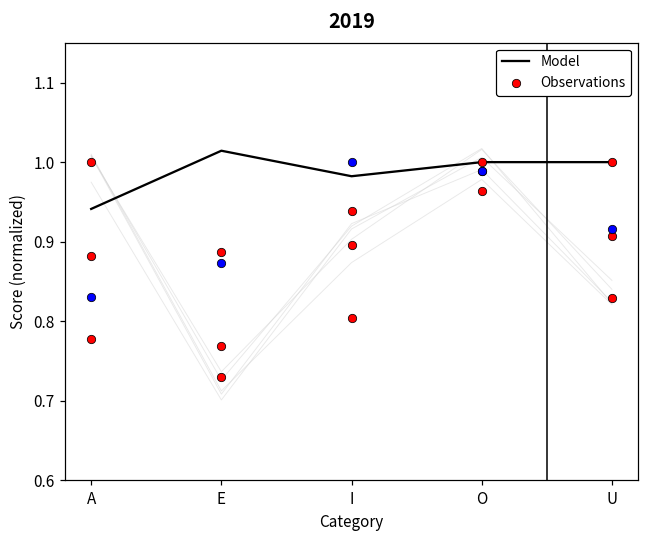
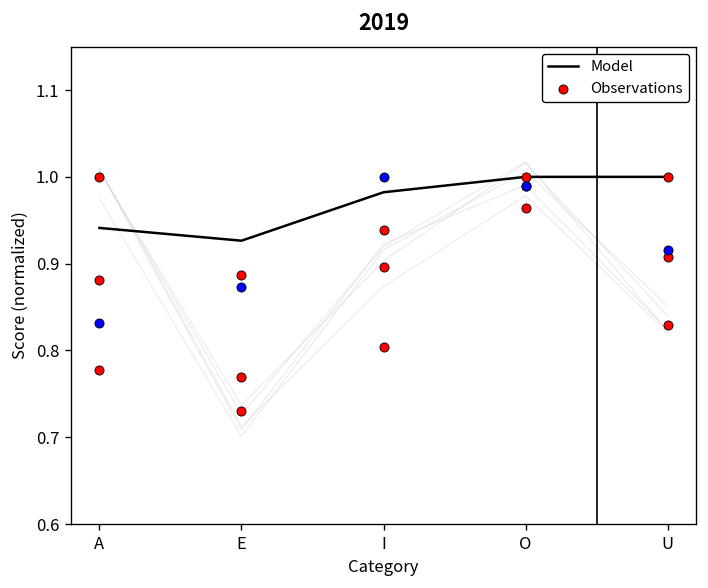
  {
    "Model": {
      "A": 0.94,
-     "E": 1.01,
+     "E": 0.93,
      "I": 0.98
    }
  }
